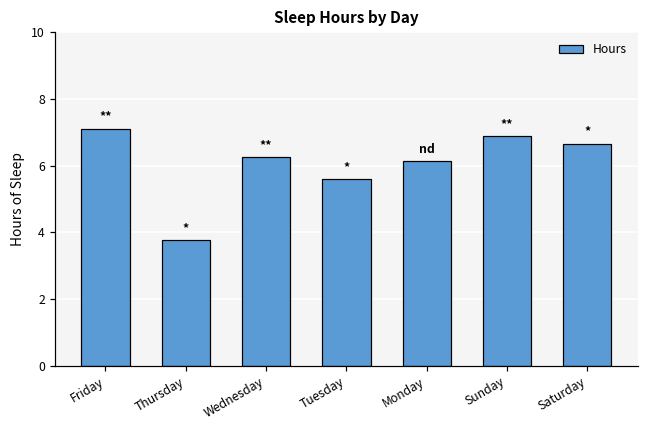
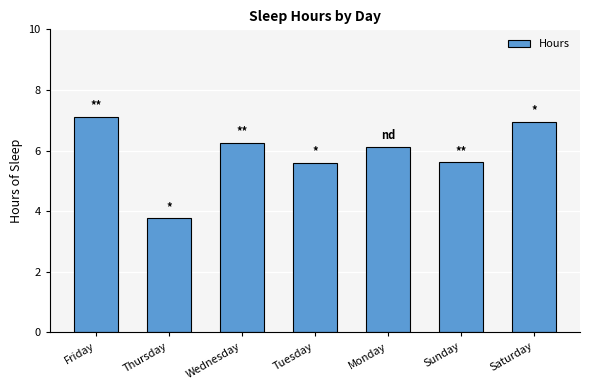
  {
    "Friday": 7.1,
    "Thursday": 3.8,
    "Wednesday": 6.3,
    "Tuesday": 5.6,
    "Monday": 6.1,
-   "Sunday": 6.9,
-   "Saturday": 6.7
+   "Sunday": 5.6,
+   "Saturday": 7.0
  }
